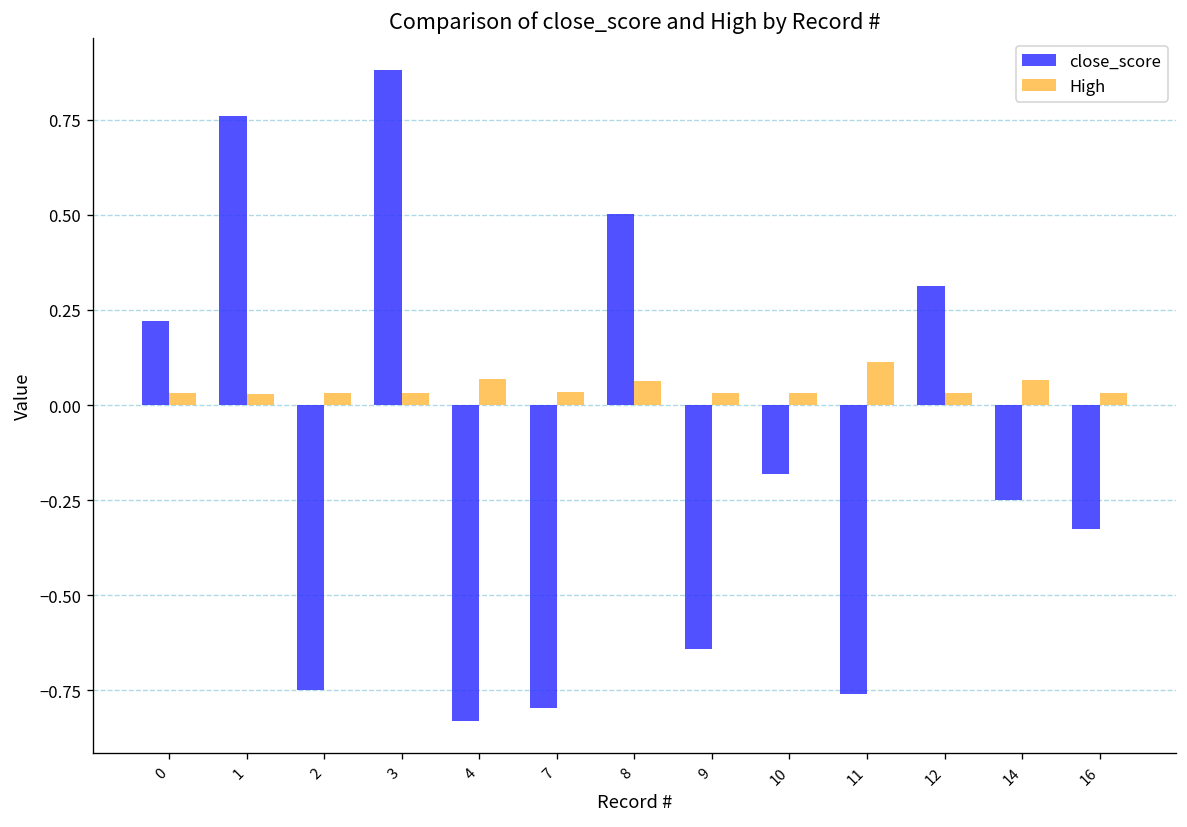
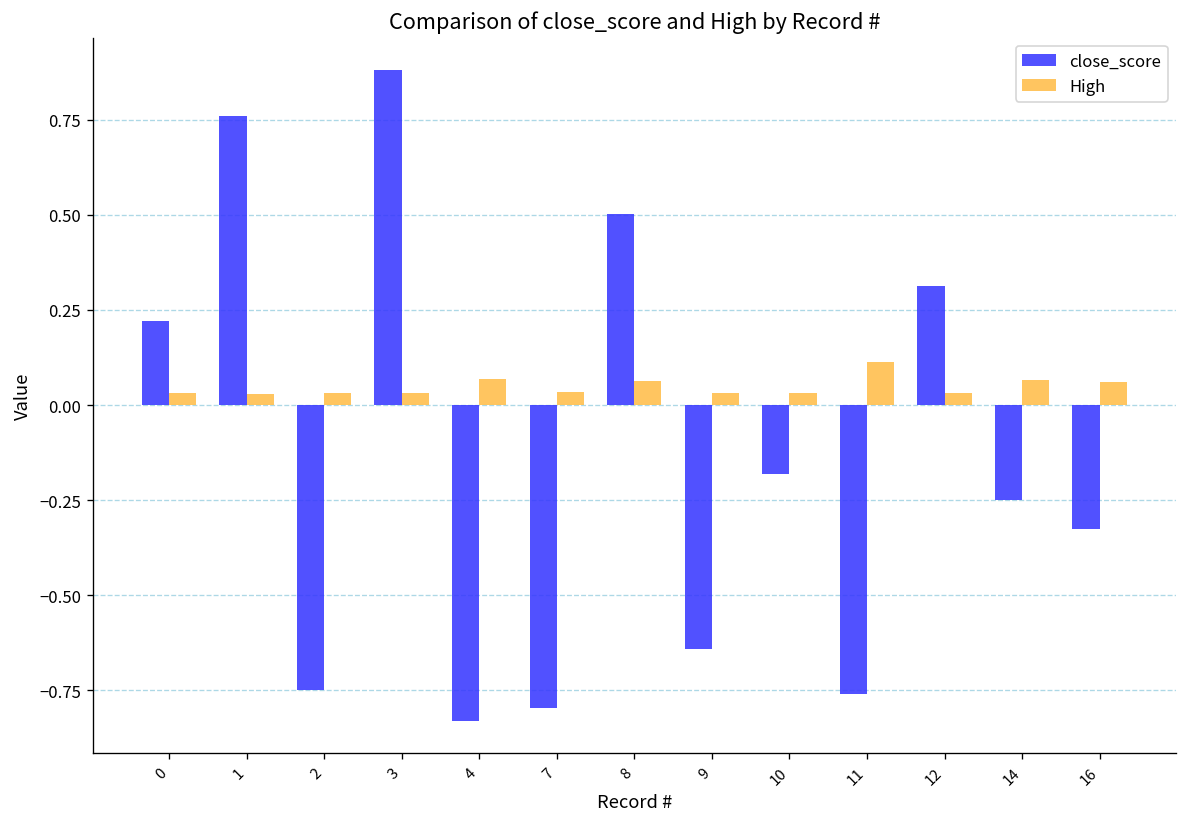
  {
    "close_score": {
      "0": 0.22,
      "1": 0.76,
      "2": -0.75,
      "3": 0.88,
      "4": -0.83,
      "7": -0.80,
      "8": 0.50,
      "9": -0.64,
      "10": -0.18,
      "11": -0.76,
      "12": 0.31,
      "14": -0.25,
      "16": -0.33
    },
    "High": {
      "0": 0.03,
      "1": 0.03,
      "2": 0.03,
      "3": 0.03,
      "4": 0.07,
      "7": 0.03,
      "8": 0.06,
      "9": 0.03,
      "10": 0.03,
      "11": 0.11,
      "12": 0.03,
      "14": 0.07,
-     "16": 0.03
+     "16": 0.06
    }
  }
